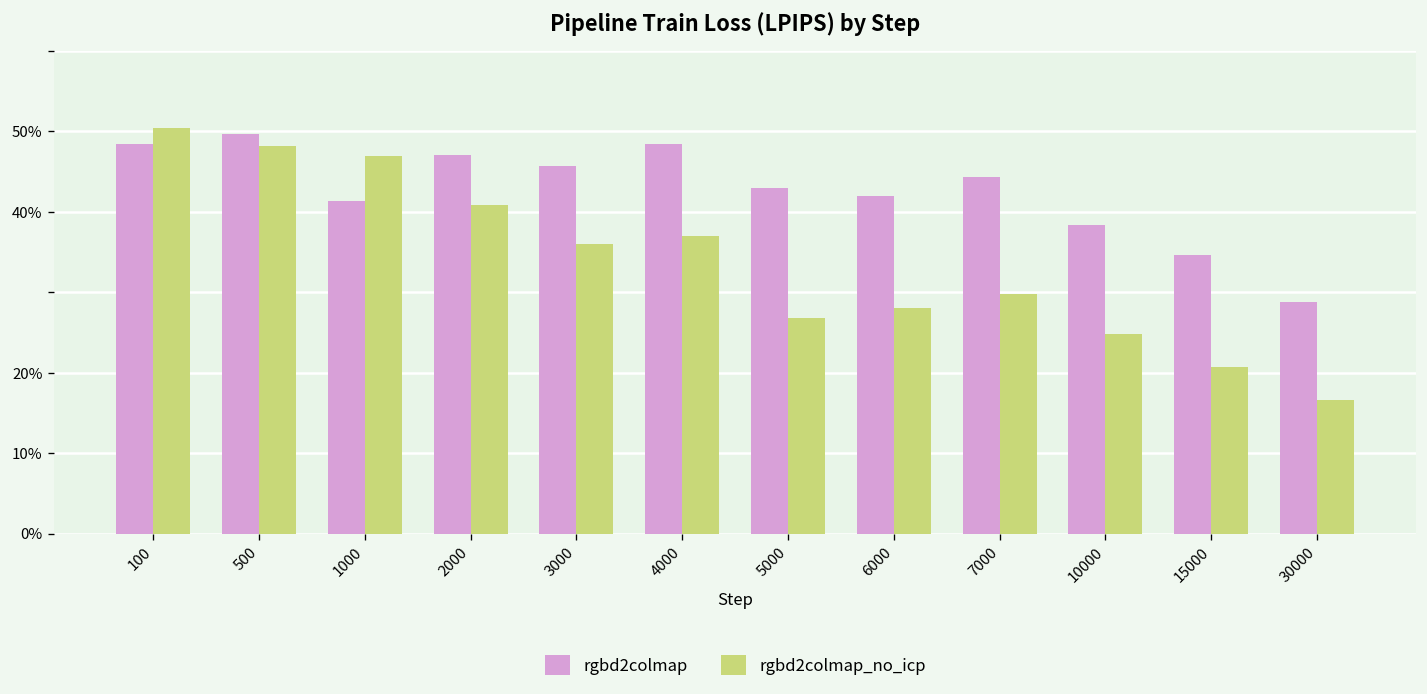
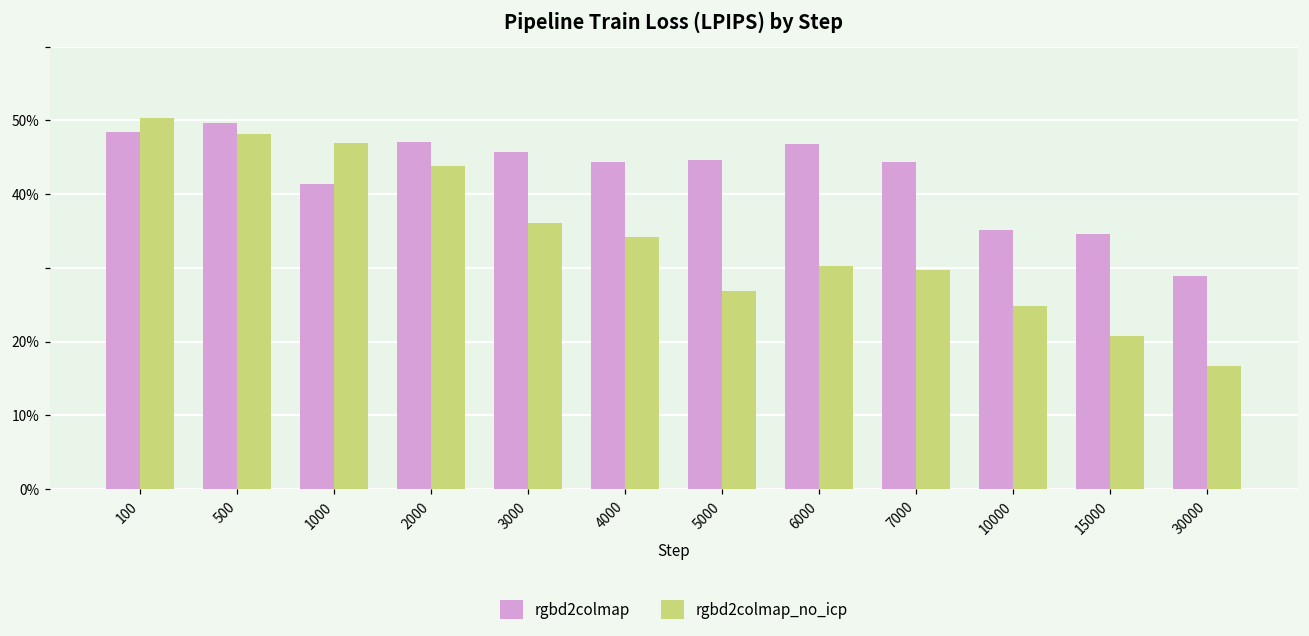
  {
    "rgbd2colmap": {
      "100": "48%",
      "500": "50%",
      "1000": "41%",
      "2000": "47%",
      "3000": "46%",
-     "4000": "48%",
-     "5000": "43%",
-     "6000": "42%",
+     "4000": "44%",
+     "5000": "45%",
+     "6000": "47%",
      "7000": "44%",
-     "10000": "38%",
+     "10000": "35%",
      "15000": "35%",
      "30000": "29%"
    },
    "rgbd2colmap_no_icp": {
      "100": "50%",
      "500": "48%",
      "1000": "47%",
-     "2000": "41%",
+     "2000": "44%",
      "3000": "36%",
-     "4000": "37%",
+     "4000": "34%",
      "5000": "27%",
-     "6000": "28%",
+     "6000": "30%",
      "7000": "30%",
      "10000": "25%",
      "15000": "21%",
      "30000": "17%"
    }
  }
